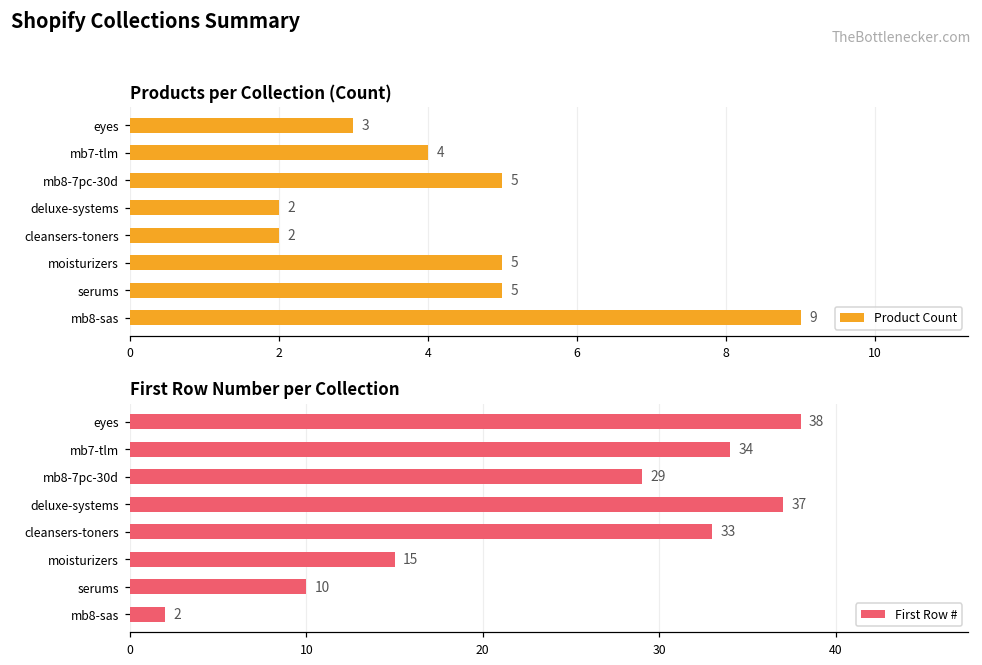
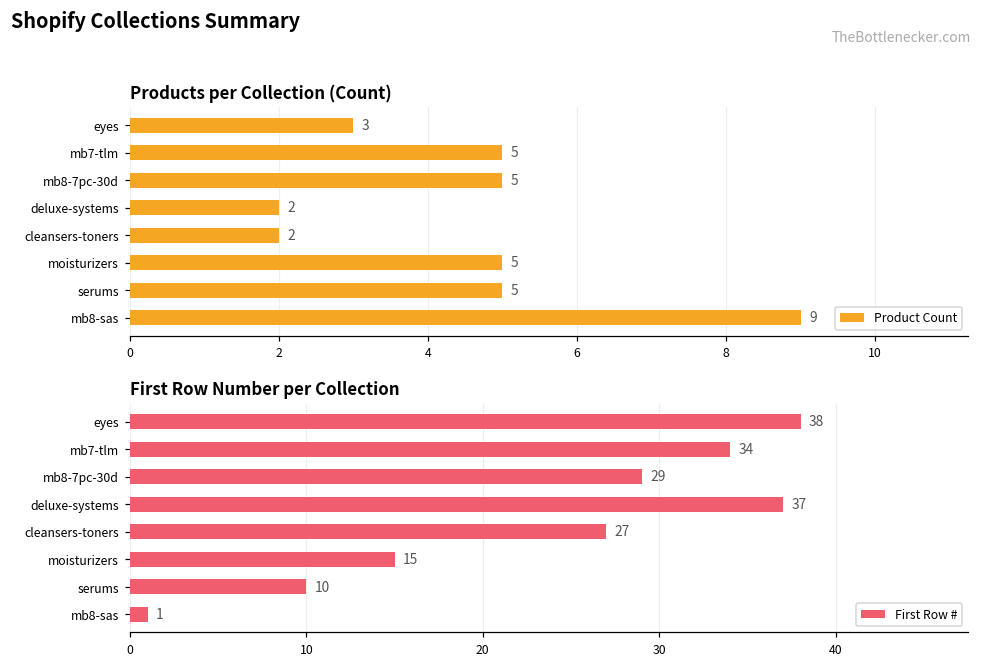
  {
    "Products per Collection (Count)": {
      "eyes": 3,
-     "mb7-tlm": 4,
+     "mb7-tlm": 5,
      "mb8-7pc-30d": 5,
      "deluxe-systems": 2,
      "cleansers-toners": 2,
      "moisturizers": 5,
      "serums": 5,
      "mb8-sas": 9
    },
    "First Row Number per Collection": {
      "eyes": 38,
      "mb7-tlm": 34,
      "mb8-7pc-30d": 29,
      "deluxe-systems": 37,
-     "cleansers-toners": 33,
+     "cleansers-toners": 27,
      "moisturizers": 15,
      "serums": 10,
-     "mb8-sas": 2
+     "mb8-sas": 1
    }
  }
